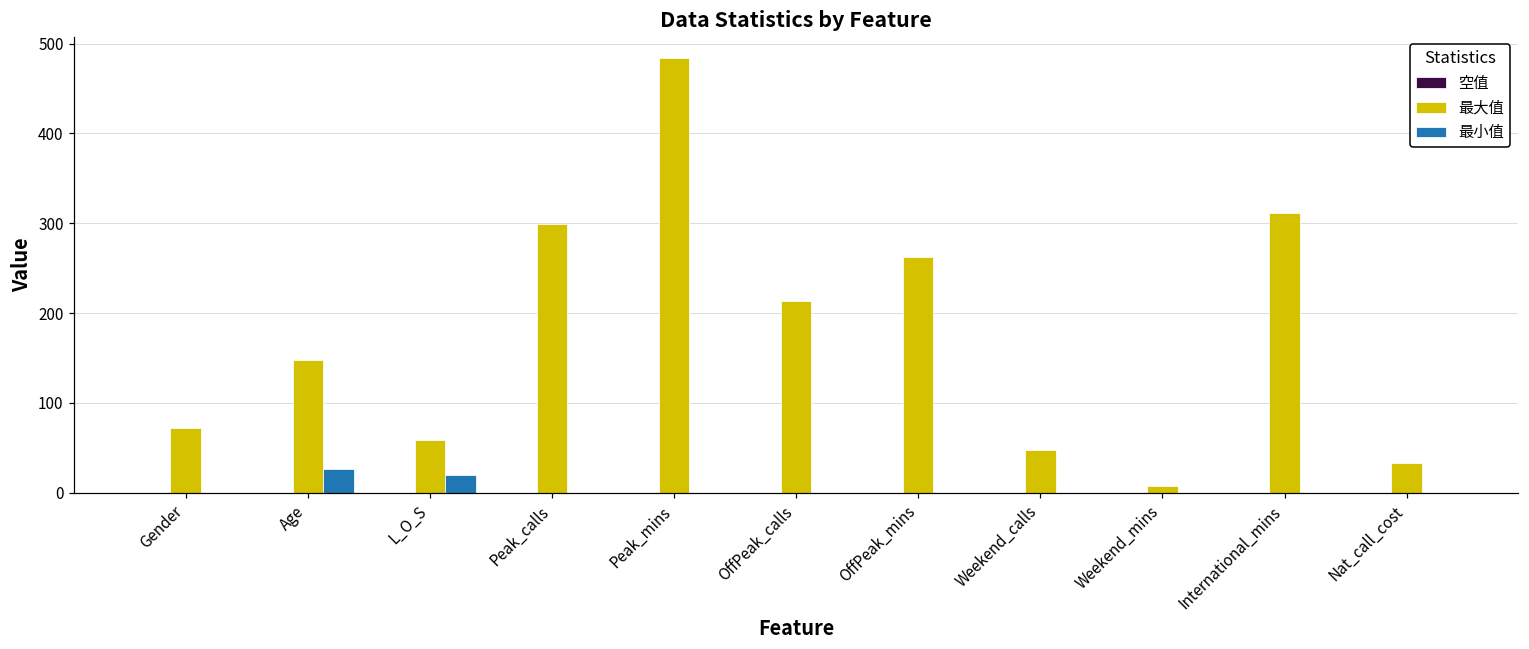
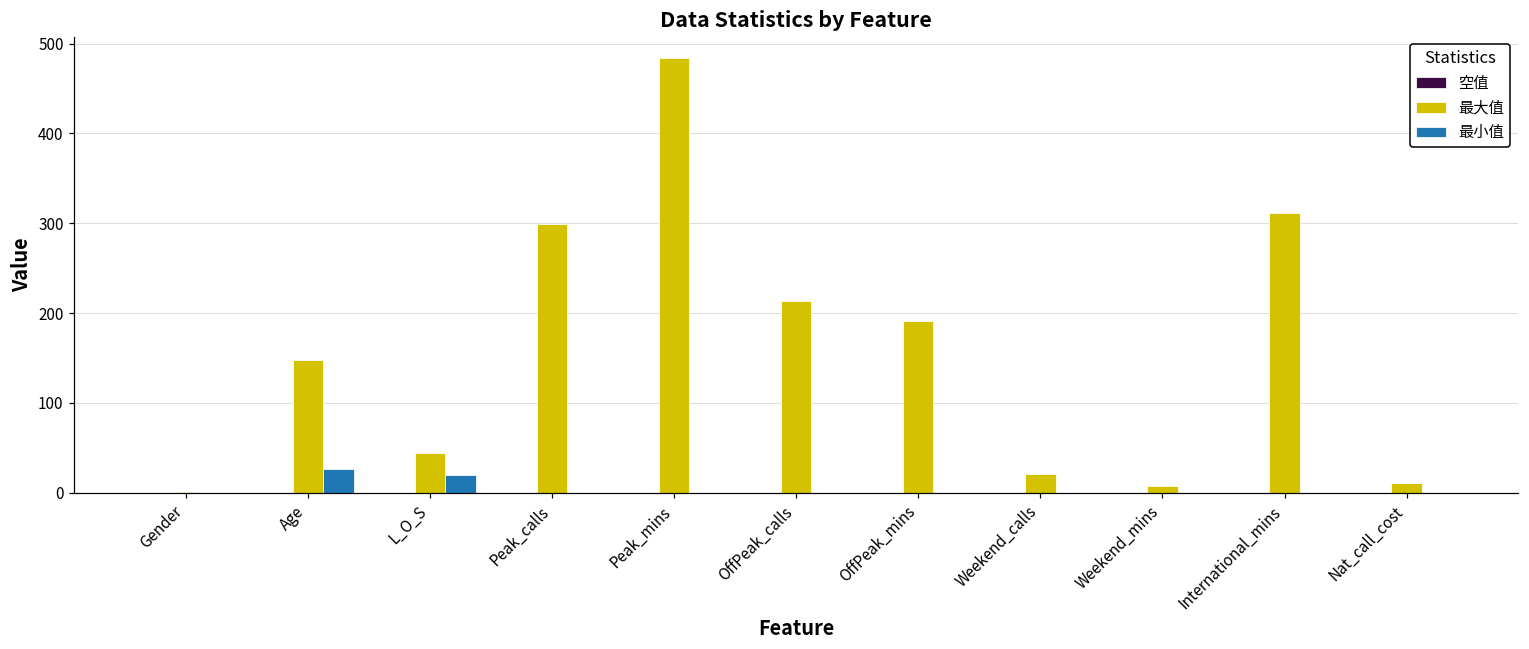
  {
    "空值": {
      "Gender": 0,
      "Age": 0,
      "L_O_S": 0,
      "Peak_calls": 0,
      "Peak_mins": 0,
      "OffPeak_calls": 0,
      "OffPeak_mins": 0,
      "Weekend_calls": 0,
      "Weekend_mins": 0,
      "International_mins": 0,
      "Nat_call_cost": 0
    },
    "最大值": {
-     "Gender": 70,
+     "Gender": 0,
      "Age": 150,
-     "L_O_S": 60,
+     "L_O_S": 40,
      "Peak_calls": 300,
      "Peak_mins": 480,
      "OffPeak_calls": 210,
-     "OffPeak_mins": 260,
-     "Weekend_calls": 50,
+     "OffPeak_mins": 190,
+     "Weekend_calls": 20,
      "Weekend_mins": 10,
      "International_mins": 310,
-     "Nat_call_cost": 30
+     "Nat_call_cost": 10
    },
    "最小值": {
      "Gender": 0,
      "Age": 30,
      "L_O_S": 20,
      "Peak_calls": 0,
      "Peak_mins": 0,
      "OffPeak_calls": 0,
      "OffPeak_mins": 0,
      "Weekend_calls": 0,
      "Weekend_mins": 0,
      "Nat_call_cost": 0
    }
  }
